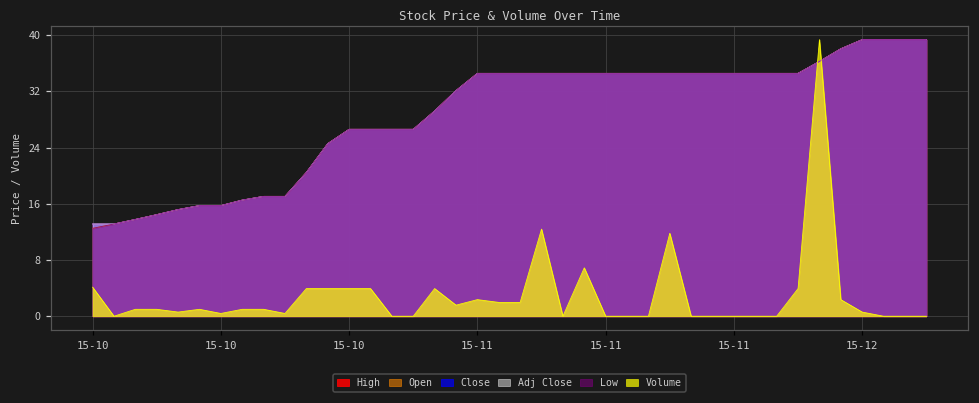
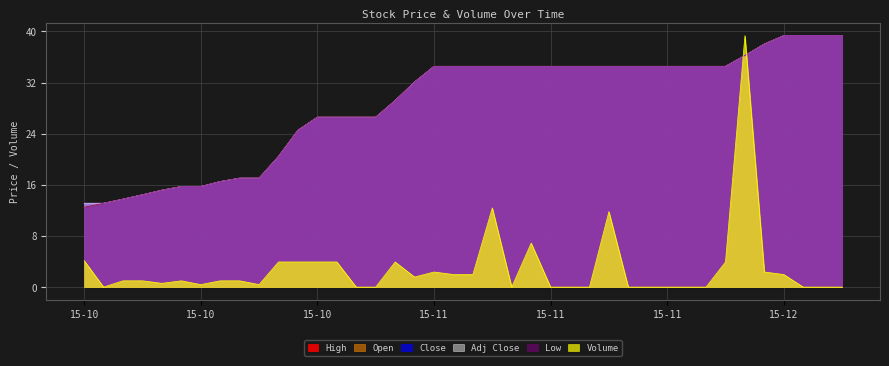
  {
    "Volume": {
-     "15-12": 1
+     "15-12": 2
    }
  }
